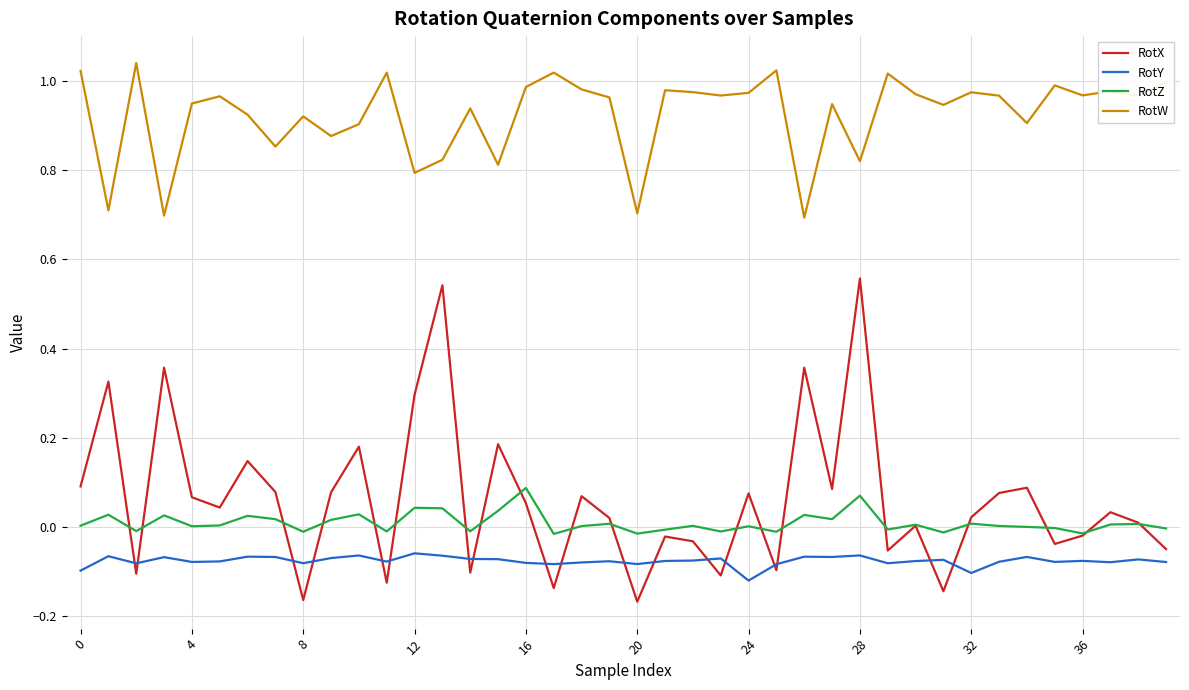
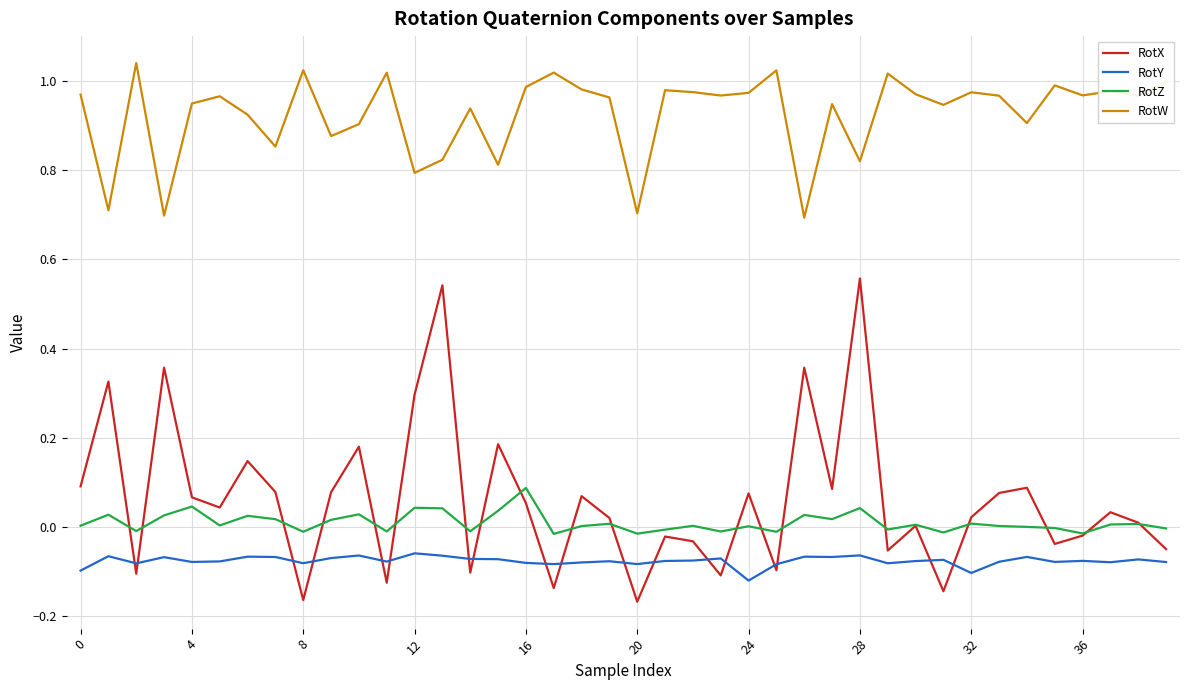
  {
    "RotX": {
      "0": 0.09,
      "4": 0.07,
      "8": -0.16,
      "12": 0.30,
      "16": 0.05,
      "20": -0.17,
      "24": 0.08,
      "28": 0.56,
      "32": 0.02
    },
    "RotY": {
      "0": -0.10,
      "4": -0.08,
      "8": -0.08,
      "12": -0.06,
      "16": -0.08,
      "20": -0.08,
      "24": -0.12,
      "28": -0.06,
      "32": -0.10,
      "36": -0.08
    },
    "RotZ": {
      "0": 0.00,
-     "4": 0.00,
+     "4": 0.05,
      "8": -0.01,
      "12": 0.04,
      "16": 0.09,
      "20": -0.02,
      "24": 0.00,
-     "28": 0.07,
+     "28": 0.04,
      "32": 0.01
    },
    "RotW": {
-     "0": 1.02,
+     "0": 0.97,
      "4": 0.95,
-     "8": 0.92,
+     "8": 1.02,
      "12": 0.79,
      "16": 0.99,
      "20": 0.70,
      "24": 0.97,
      "28": 0.82,
      "32": 0.97,
      "36": 0.97
    }
  }
